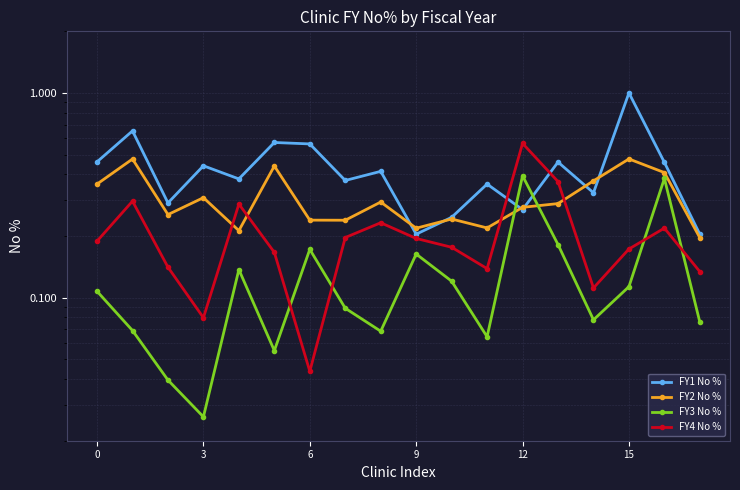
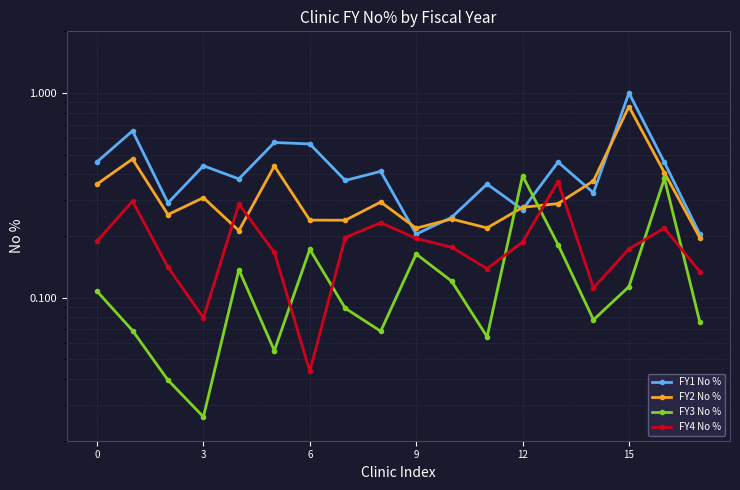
  {
    "FY1 No %": {
      "0": 0.46,
      "3": 0.44,
      "6": 0.56,
      "9": 0.20,
      "15": 1.0
    },
    "FY2 No %": {
      "0": 0.36,
      "3": 0.31,
      "6": 0.24,
      "9": 0.22,
-     "15": 0.48
+     "15": 0.86
    },
    "FY3 No %": {
      "0": 0.11,
      "3": 0.026,
      "6": 0.17,
      "9": 0.16,
      "12": 0.39,
      "15": 0.11
    },
    "FY4 No %": {
      "0": 0.19,
      "3": 0.08,
      "6": 0.044,
      "9": 0.19,
-     "12": 0.57,
+     "12": 0.19,
      "15": 0.17
    }
  }
